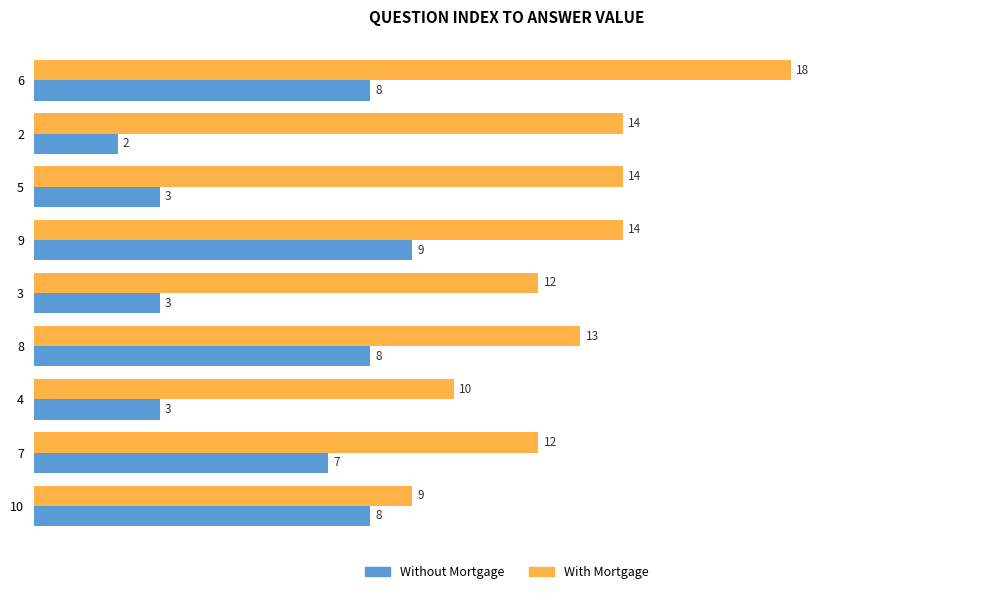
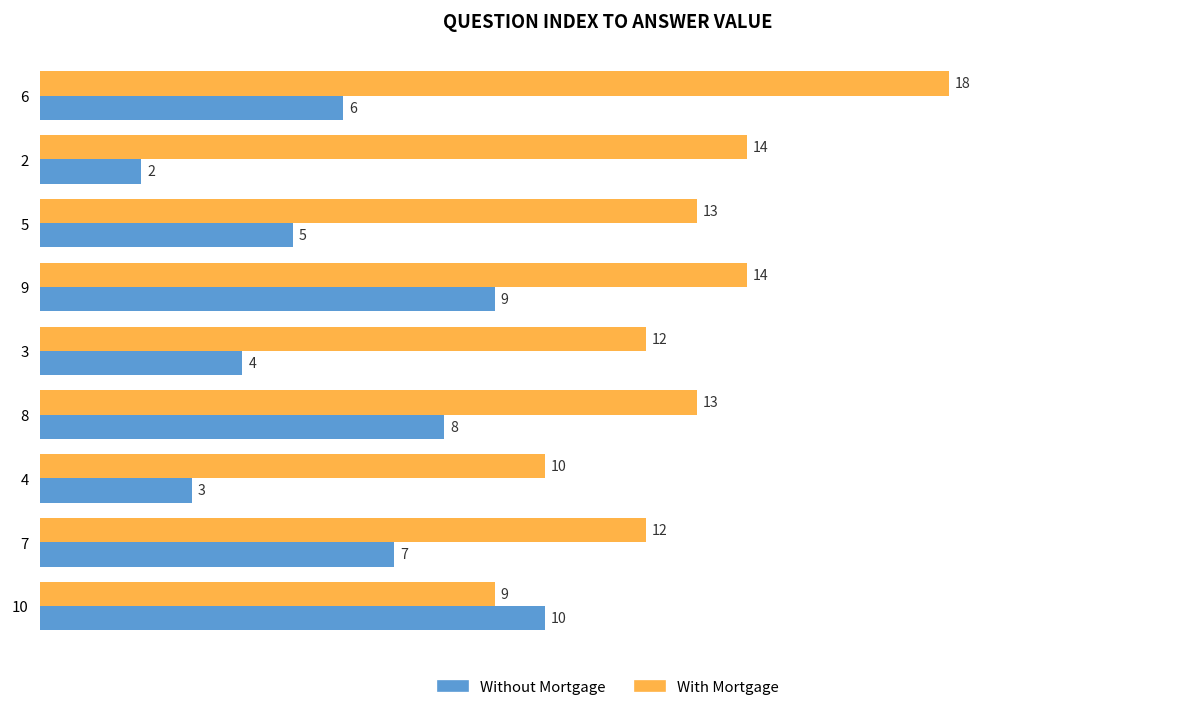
  {
    "Without Mortgage": {
-     "6": 8,
+     "6": 6,
      "2": 2,
-     "5": 3,
+     "5": 5,
      "9": 9,
-     "3": 3,
+     "3": 4,
      "8": 8,
      "4": 3,
      "7": 7,
-     "10": 8
+     "10": 10
    },
    "With Mortgage": {
      "6": 18,
      "2": 14,
-     "5": 14,
+     "5": 13,
      "9": 14,
      "3": 12,
      "8": 13,
      "4": 10,
      "7": 12,
      "10": 9
    }
  }
